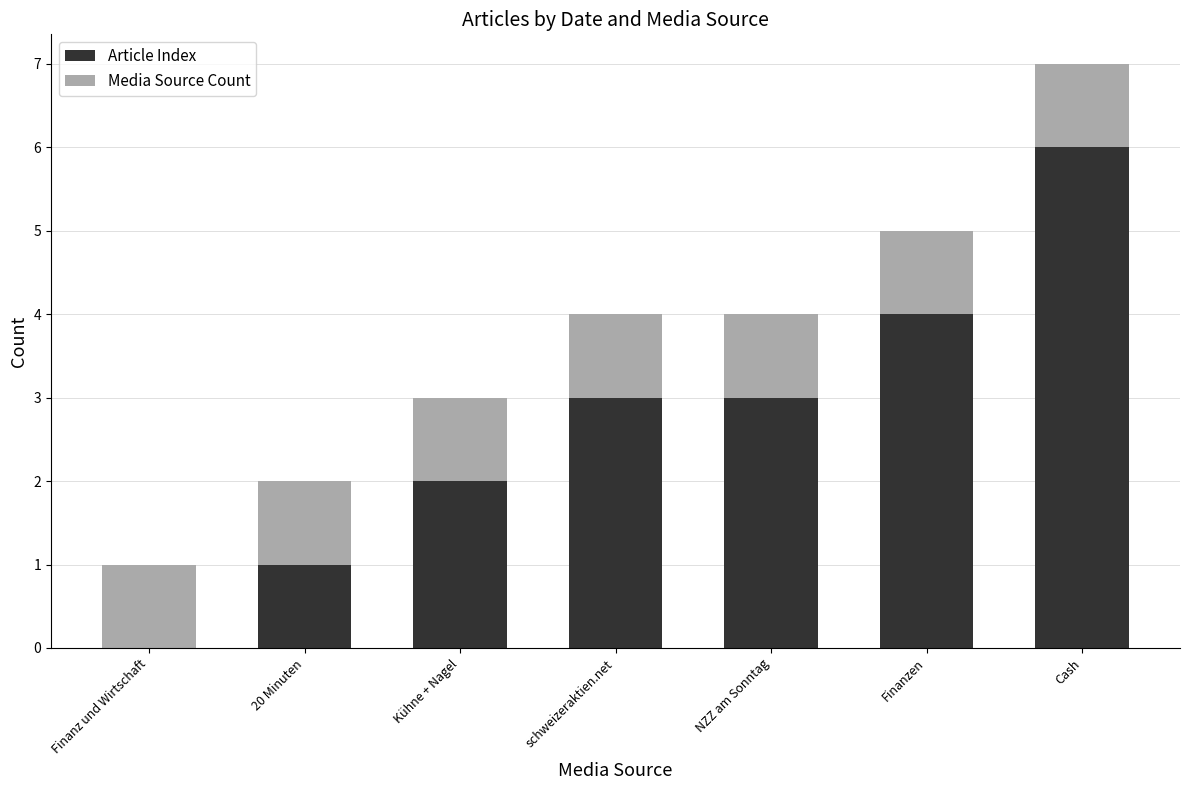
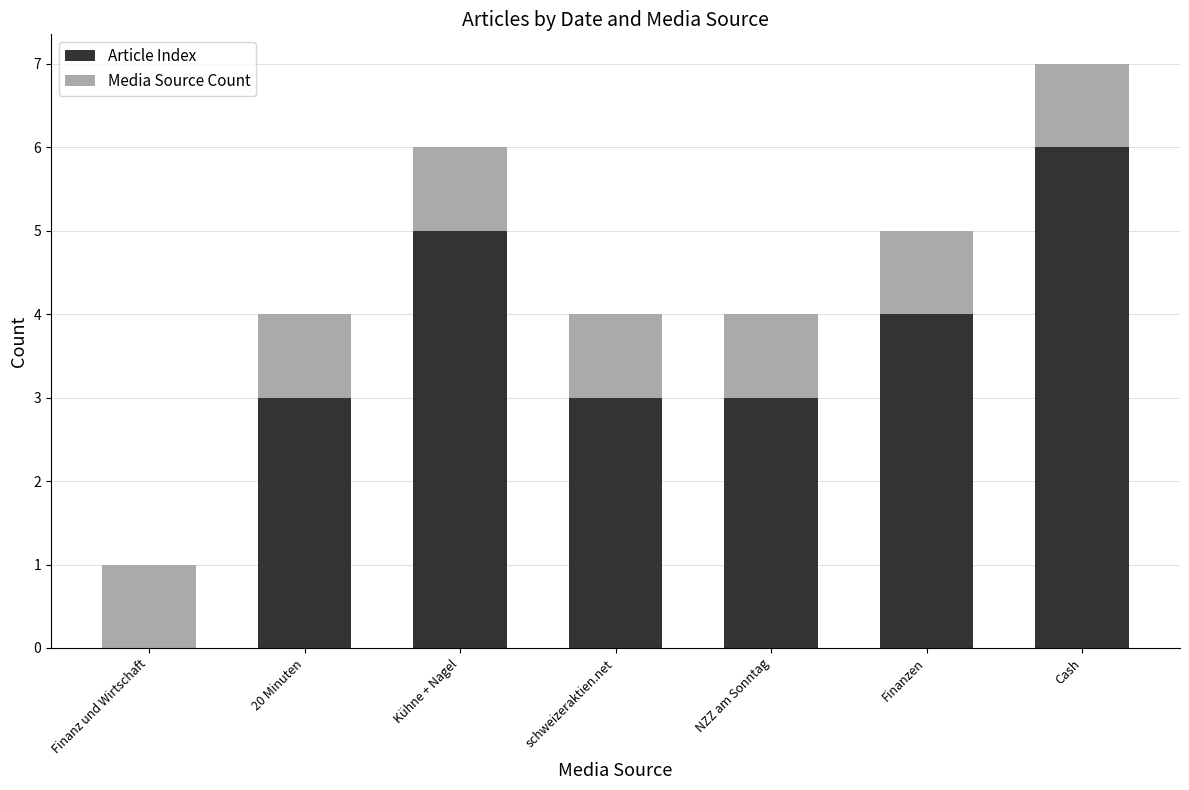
  {
    "Article Index": {
      "Finanz und Wirtschaft": 0,
-     "20 Minuten": 1,
-     "Kühne + Nagel": 2,
+     "20 Minuten": 3,
+     "Kühne + Nagel": 5,
      "schweizeraktien.net": 3,
      "NZZ am Sonntag": 3,
      "Finanzen": 4,
      "Cash": 6
    },
    "Media Source Count": {
      "Finanz und Wirtschaft": 1,
      "20 Minuten": 1,
      "Kühne + Nagel": 1,
      "schweizeraktien.net": 1,
      "NZZ am Sonntag": 1,
      "Finanzen": 1,
      "Cash": 1
    }
  }
